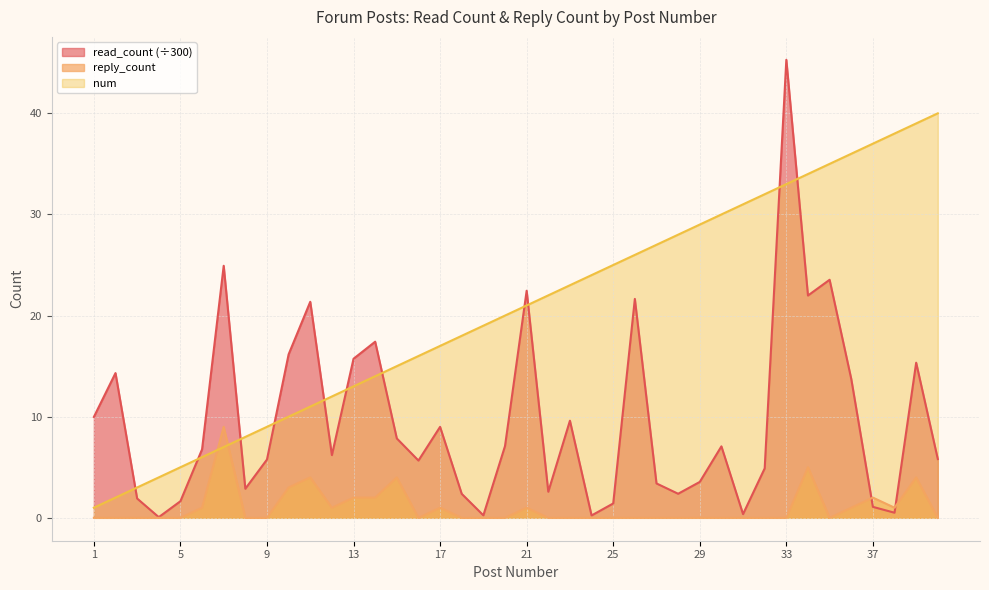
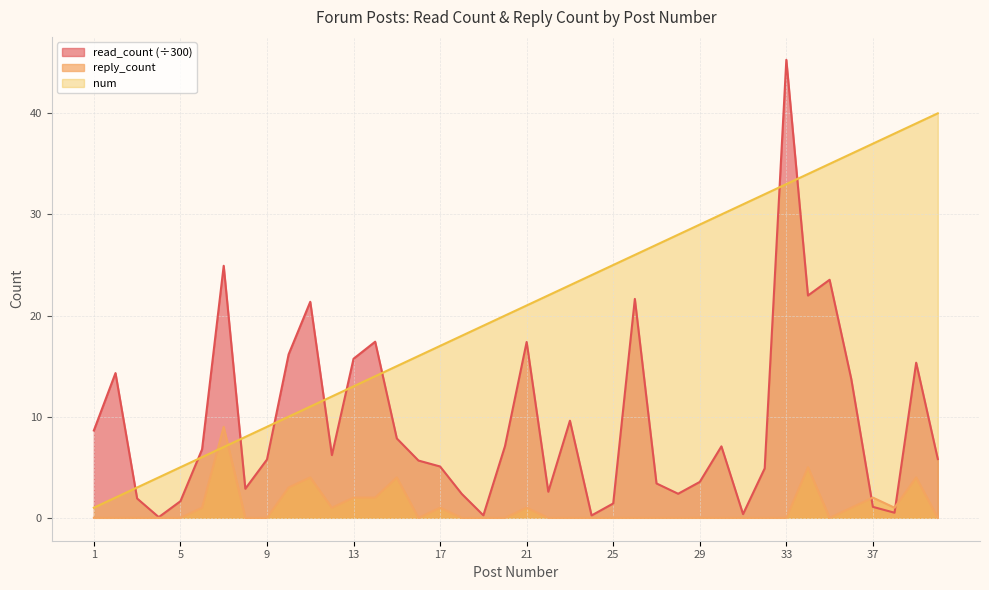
  {
    "read_count (÷300)": {
-     "1": 10.0,
+     "1": 8.6,
      "5": 1.6,
      "9": 5.8,
      "13": 15.7,
-     "17": 9.0,
-     "21": 22.5,
+     "17": 5.1,
+     "21": 17.4,
      "25": 1.4,
      "29": 3.6,
      "33": 45.3,
      "37": 1.1
    }
  }
